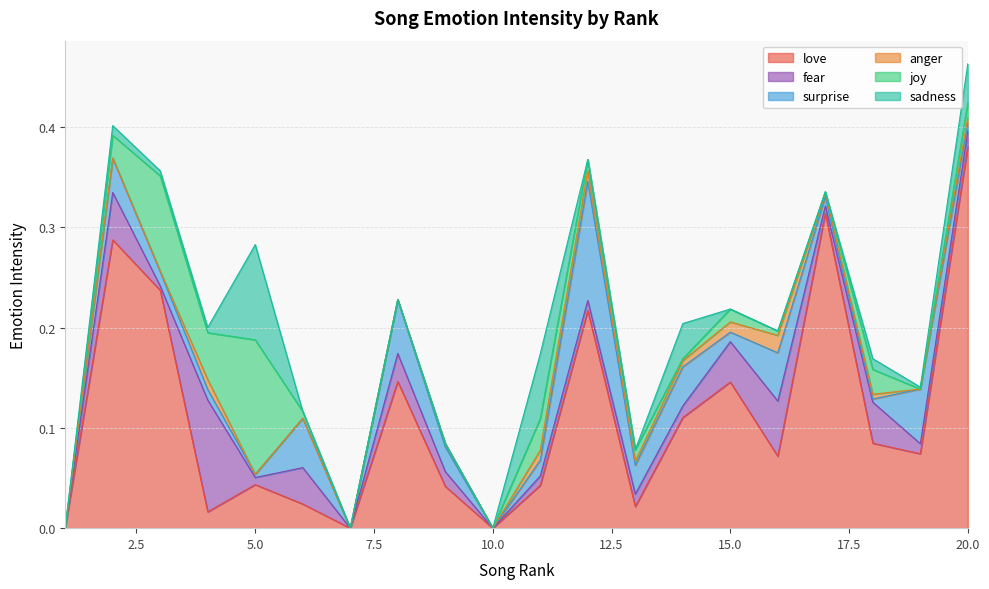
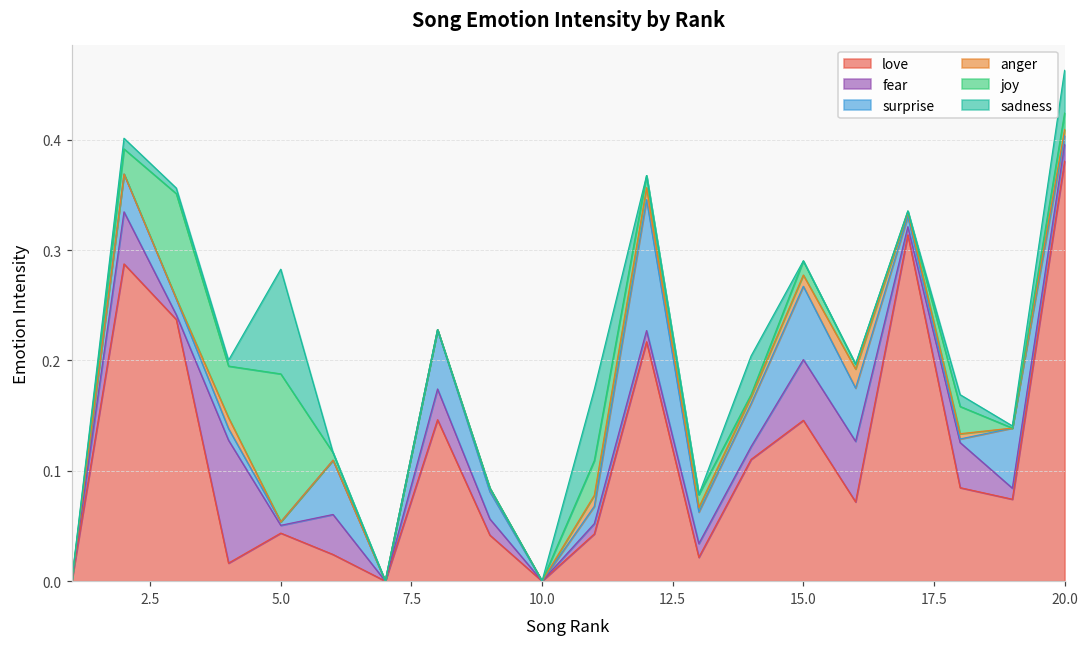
  {
    "fear": {
      "5.0": 0.007,
-     "15.0": 0.040,
+     "15.0": 0.055,
      "20.0": 0.015
    },
    "surprise": {
-     "15.0": 0.009,
+     "15.0": 0.066,
      "20.0": 0.008
    }
  }
